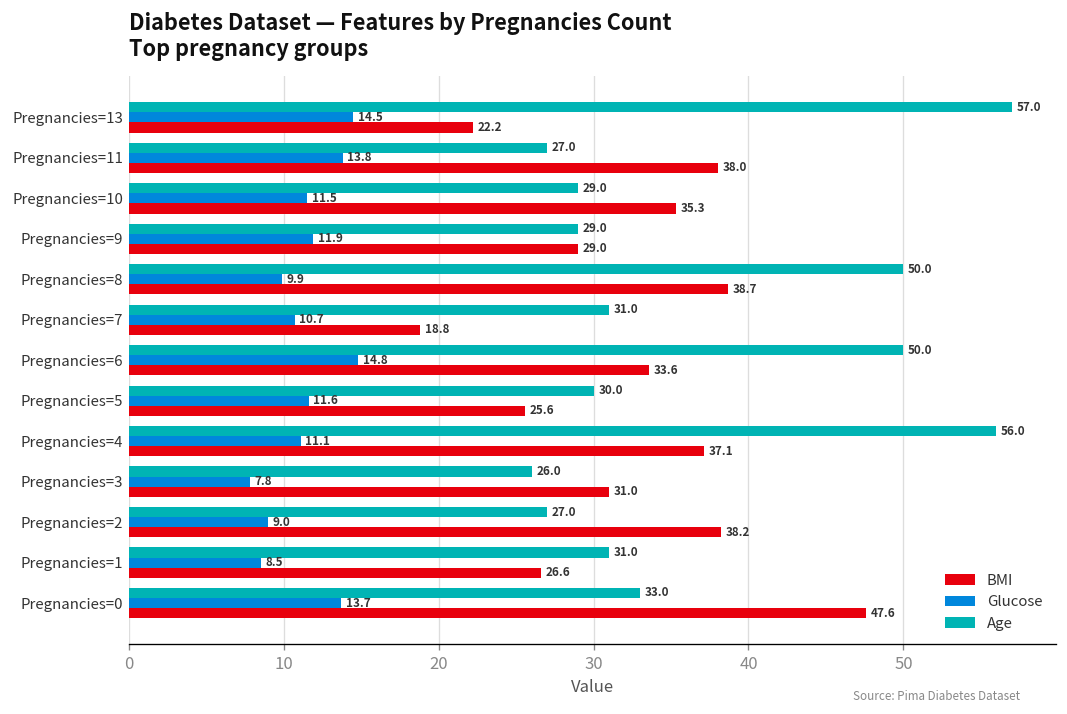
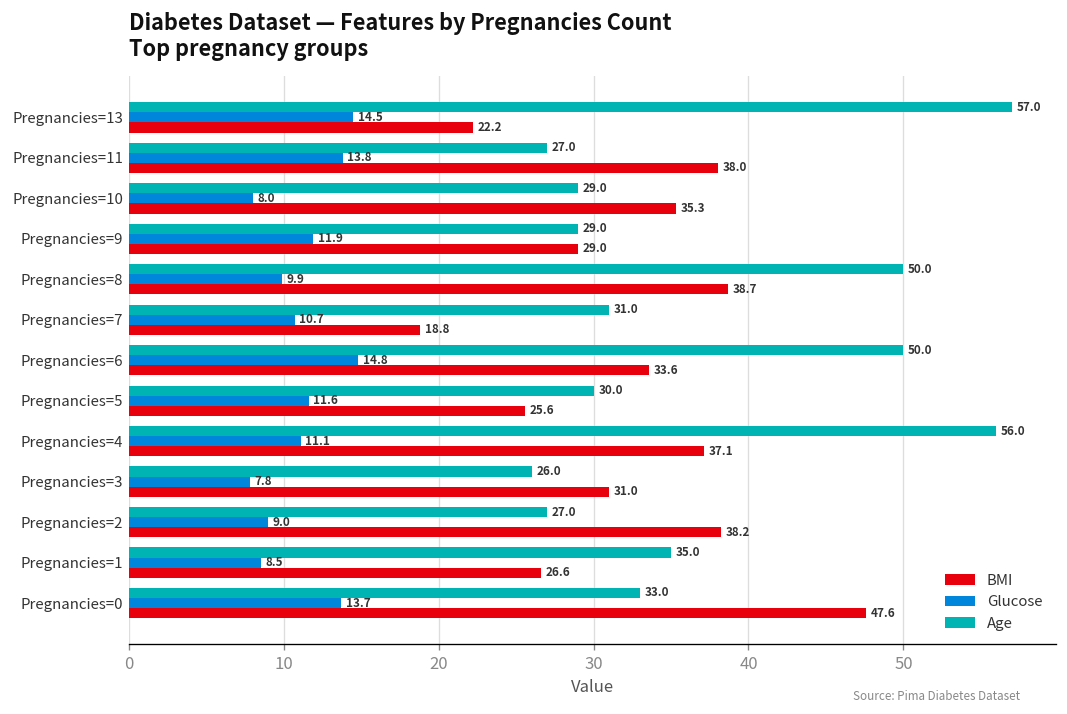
  {
    "BMI": {
      "Pregnancies=13": 22.2,
      "Pregnancies=11": 38.0,
      "Pregnancies=10": 35.3,
      "Pregnancies=9": 29.0,
      "Pregnancies=8": 38.7,
      "Pregnancies=7": 18.8,
      "Pregnancies=6": 33.6,
      "Pregnancies=5": 25.6,
      "Pregnancies=4": 37.1,
      "Pregnancies=3": 31.0,
      "Pregnancies=2": 38.2,
      "Pregnancies=1": 26.6,
      "Pregnancies=0": 47.6
    },
    "Glucose": {
      "Pregnancies=13": 14.5,
      "Pregnancies=11": 13.8,
-     "Pregnancies=10": 11.5,
+     "Pregnancies=10": 8.0,
      "Pregnancies=9": 11.9,
      "Pregnancies=8": 9.9,
      "Pregnancies=7": 10.7,
      "Pregnancies=6": 14.8,
      "Pregnancies=5": 11.6,
      "Pregnancies=4": 11.1,
      "Pregnancies=3": 7.8,
      "Pregnancies=2": 9.0,
      "Pregnancies=1": 8.5,
      "Pregnancies=0": 13.7
    },
    "Age": {
      "Pregnancies=13": 57.0,
      "Pregnancies=11": 27.0,
      "Pregnancies=10": 29.0,
      "Pregnancies=9": 29.0,
      "Pregnancies=8": 50.0,
      "Pregnancies=7": 31.0,
      "Pregnancies=6": 50.0,
      "Pregnancies=5": 30.0,
      "Pregnancies=4": 56.0,
      "Pregnancies=3": 26.0,
      "Pregnancies=2": 27.0,
-     "Pregnancies=1": 31.0,
+     "Pregnancies=1": 35.0,
      "Pregnancies=0": 33.0
    }
  }
